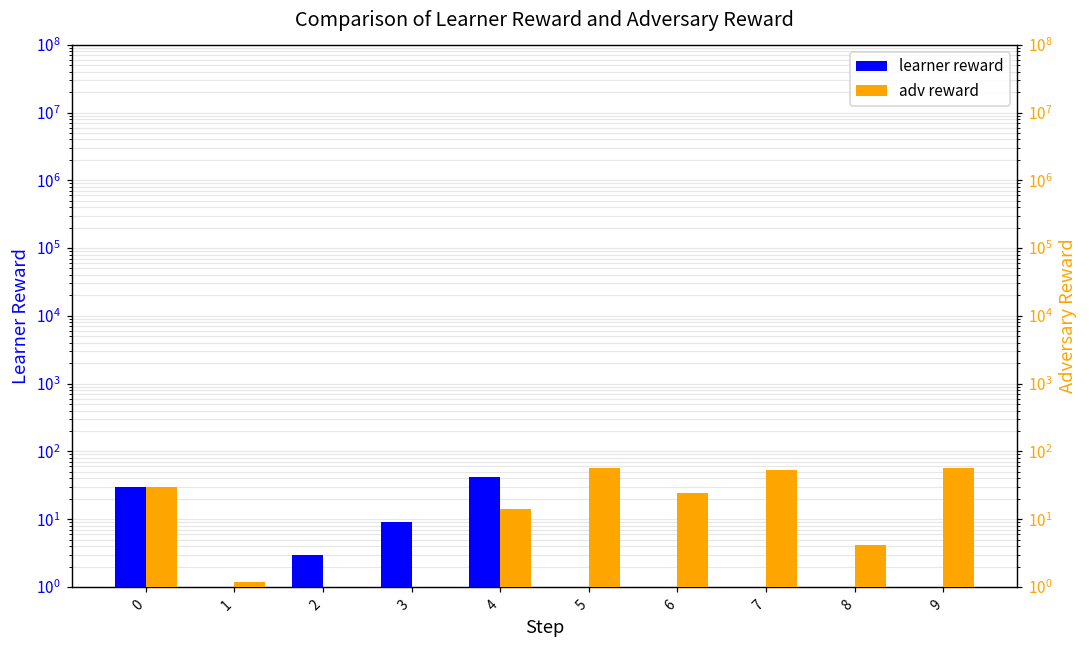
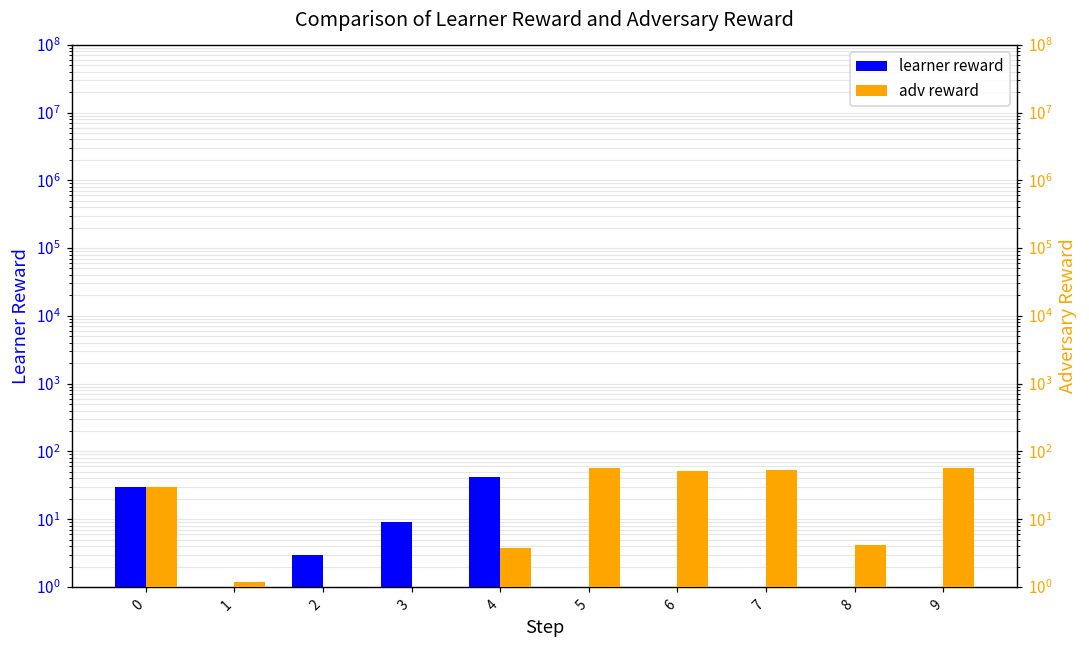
  {
    "learner reward": {
      "0": 30,
      "2": 3,
      "3": 9,
      "4": 40
    },
    "adv reward": {
      "0": 30,
      "1": 1.2,
-     "4": 14,
+     "4": 4,
      "5": 60,
-     "6": 24,
+     "6": 50,
      "7": 50,
      "8": 4,
      "9": 60
    }
  }
